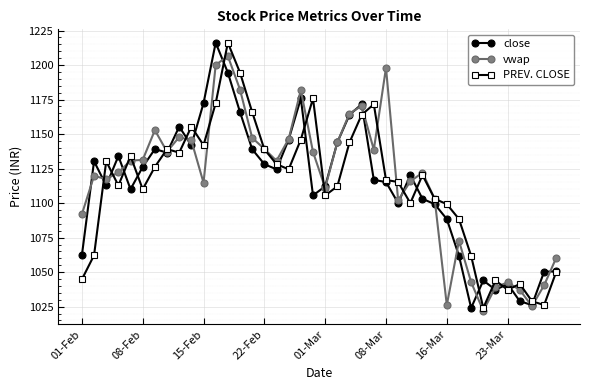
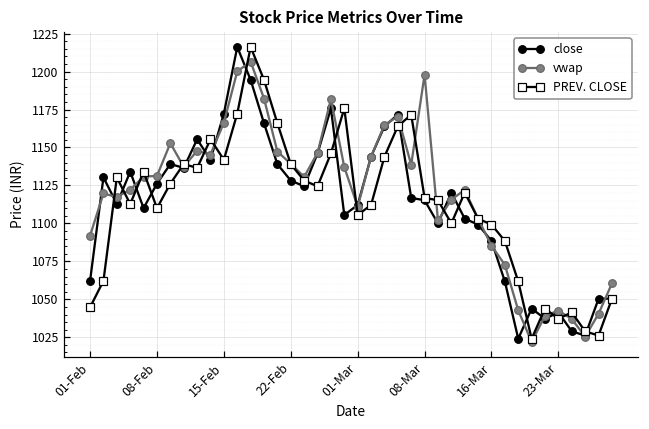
  {
    "vwap": {
      "01-Feb": 1092,
      "08-Feb": 1131,
-     "15-Feb": 1115,
+     "15-Feb": 1166,
      "08-Mar": 1198,
-     "16-Mar": 1026
+     "16-Mar": 1085
    }
  }
